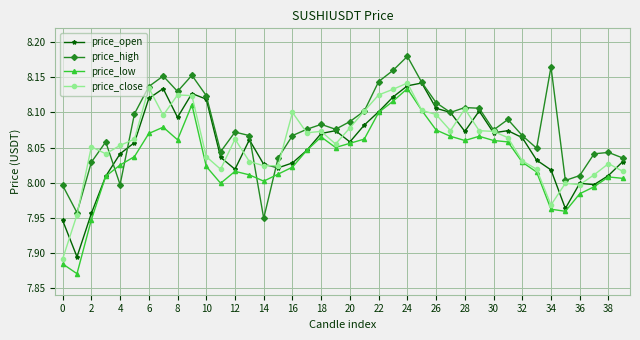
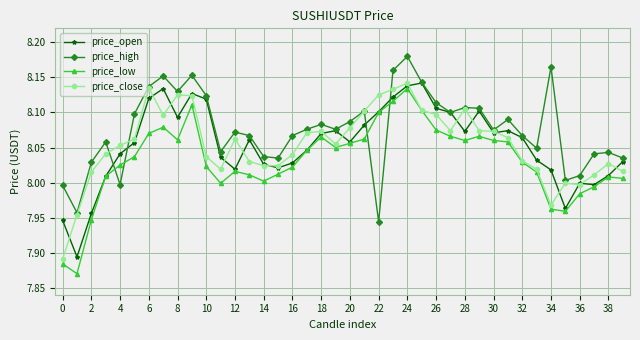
  {
    "price_open": {
      "0": 7.95,
      "2": 7.96,
      "4": 8.04,
      "6": 8.12,
      "8": 8.09,
      "10": 8.12,
      "16": 8.03,
      "24": 8.14,
      "26": 8.11,
      "28": 8.07,
      "34": 8.02
    },
    "price_high": {
      "0": 8.00,
      "2": 8.03,
      "4": 8.00,
      "8": 8.13,
      "10": 8.12,
      "12": 8.07,
-     "14": 7.95,
+     "14": 8.04,
      "16": 8.07,
      "18": 8.08,
      "20": 8.09,
-     "22": 8.14,
+     "22": 7.94,
      "24": 8.18,
      "26": 8.11,
      "34": 8.17,
      "36": 8.01,
      "38": 8.04
    },
    "price_low": {
      "0": 7.88,
      "2": 7.95,
      "4": 8.03,
      "6": 8.07,
      "8": 8.06,
      "10": 8.02,
      "14": 8.00,
      "16": 8.02,
      "18": 8.07,
      "24": 8.13,
      "26": 8.08,
      "28": 8.06,
      "30": 8.06,
      "34": 7.96,
      "36": 7.98
    },
    "price_close": {
      "0": 7.89,
-     "2": 8.05,
+     "2": 8.02,
      "4": 8.05,
      "8": 8.13,
      "10": 8.04,
      "12": 8.06,
-     "16": 8.10,
+     "16": 8.04,
      "20": 8.08,
      "22": 8.13,
      "24": 8.14,
      "26": 8.10,
      "34": 7.97,
      "38": 8.03
    }
  }
